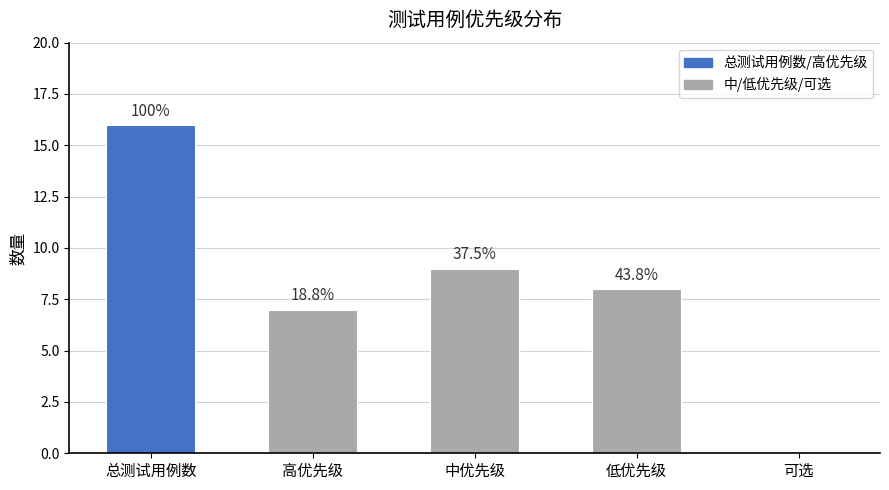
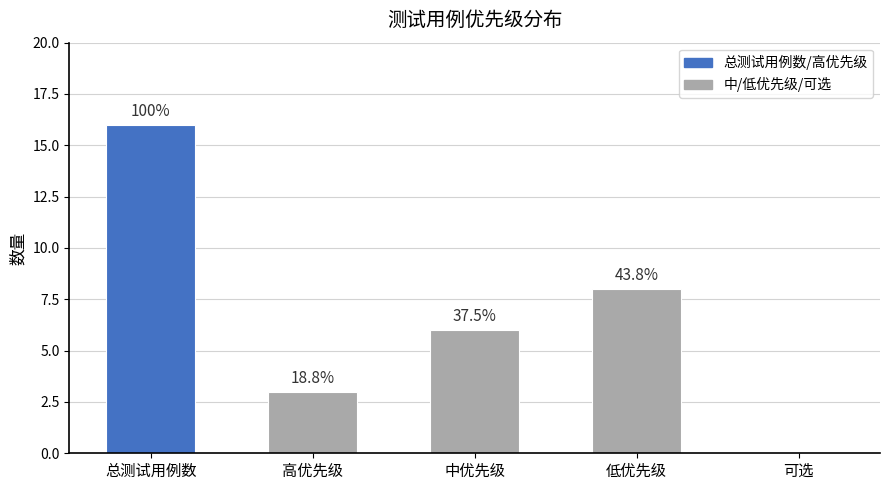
  {
-   "高优先级": 7,
-   "中优先级": 9,
+   "高优先级": 3,
+   "中优先级": 6,
    "可选": 0
  }
